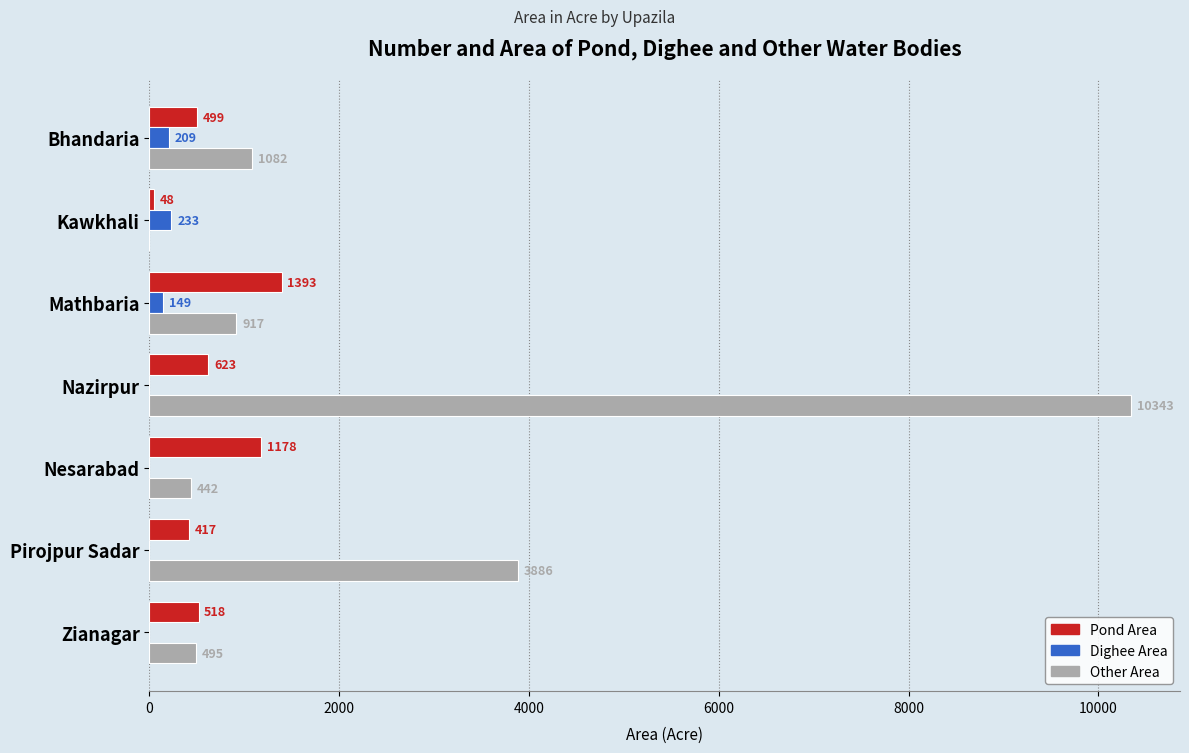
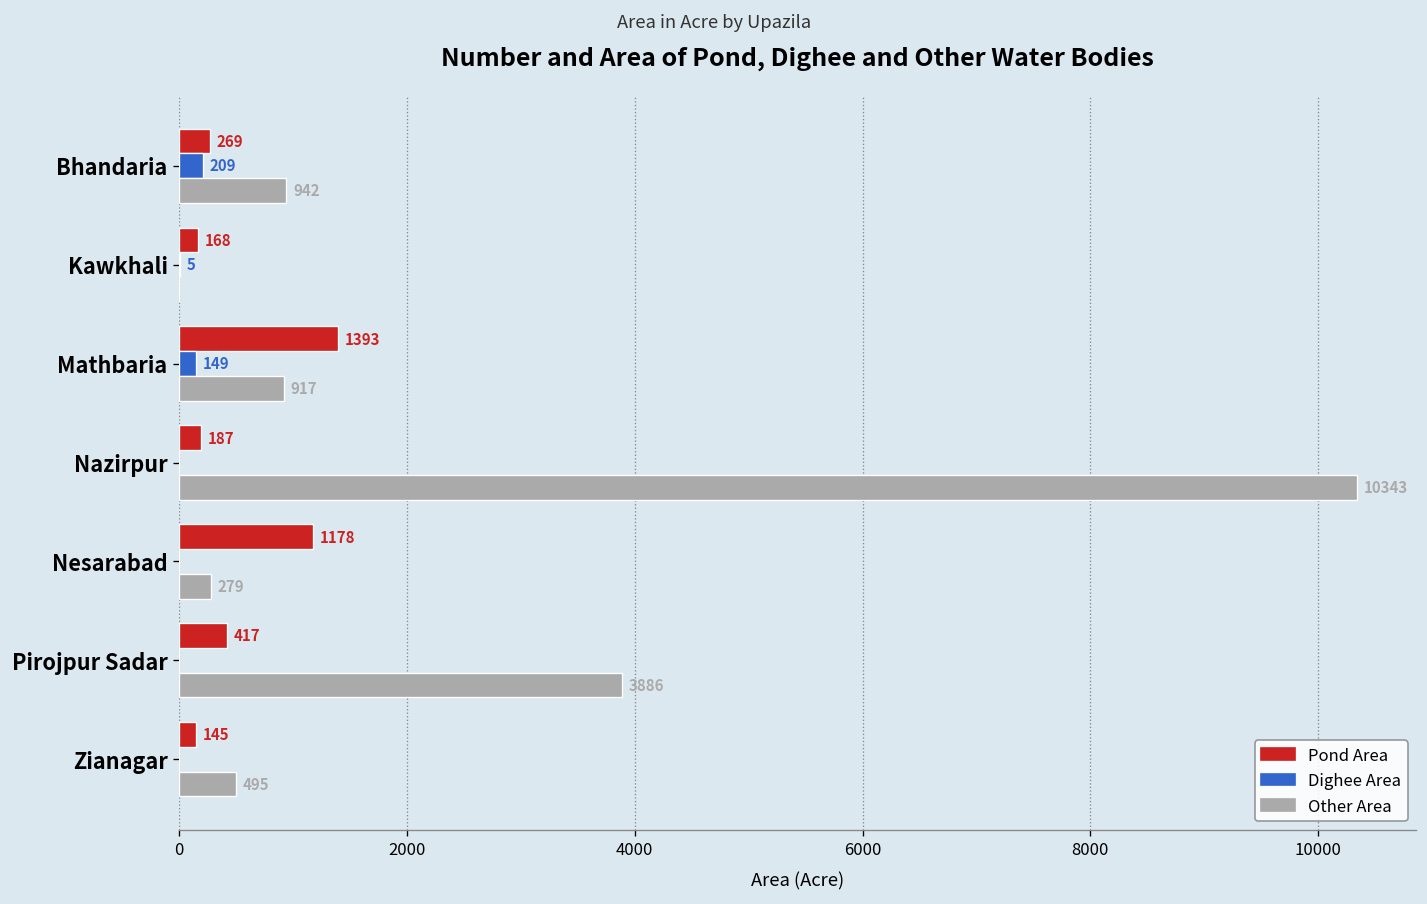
  {
    "Pond Area": {
-     "Bhandaria": 499,
-     "Kawkhali": 48,
+     "Bhandaria": 269,
+     "Kawkhali": 168,
      "Mathbaria": 1393,
-     "Nazirpur": 623,
+     "Nazirpur": 187,
      "Nesarabad": 1178,
      "Pirojpur Sadar": 417,
-     "Zianagar": 518
+     "Zianagar": 145
    },
    "Dighee Area": {
      "Bhandaria": 209,
-     "Kawkhali": 233,
+     "Kawkhali": 5,
      "Mathbaria": 149
    },
    "Other Area": {
-     "Bhandaria": 1082,
+     "Bhandaria": 942,
      "Mathbaria": 917,
      "Nazirpur": 10343,
-     "Nesarabad": 442,
+     "Nesarabad": 279,
      "Pirojpur Sadar": 3886,
      "Zianagar": 495
    }
  }
